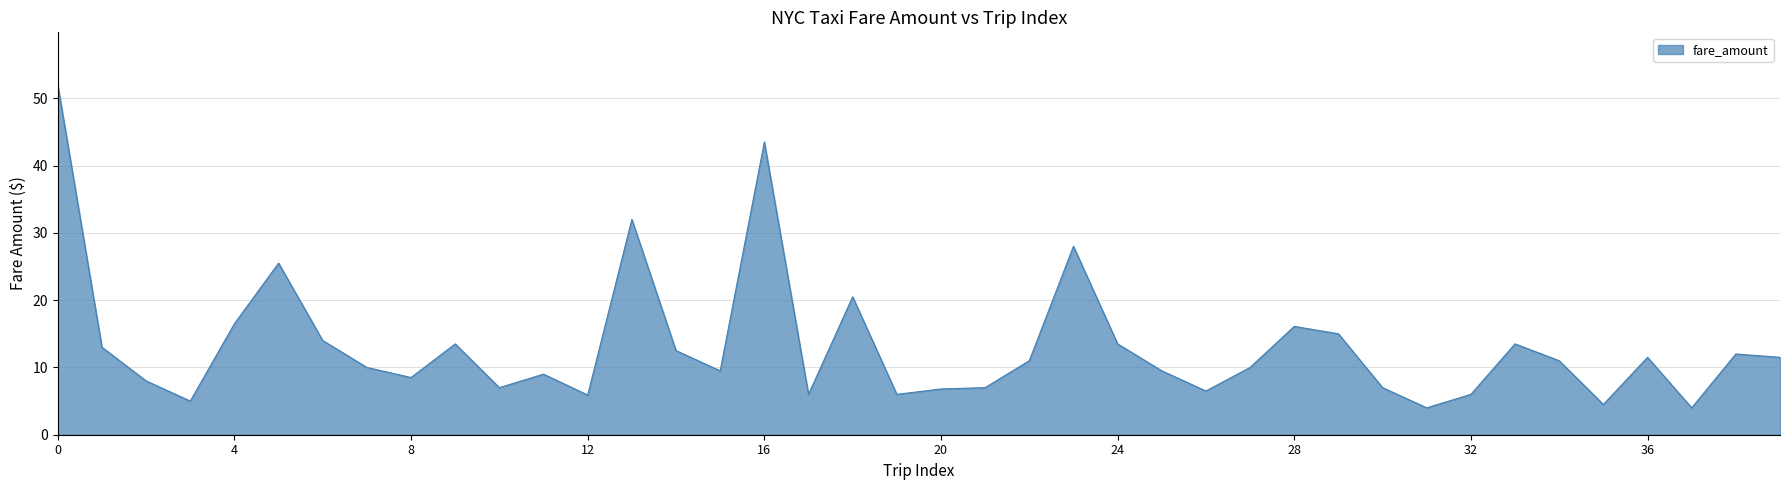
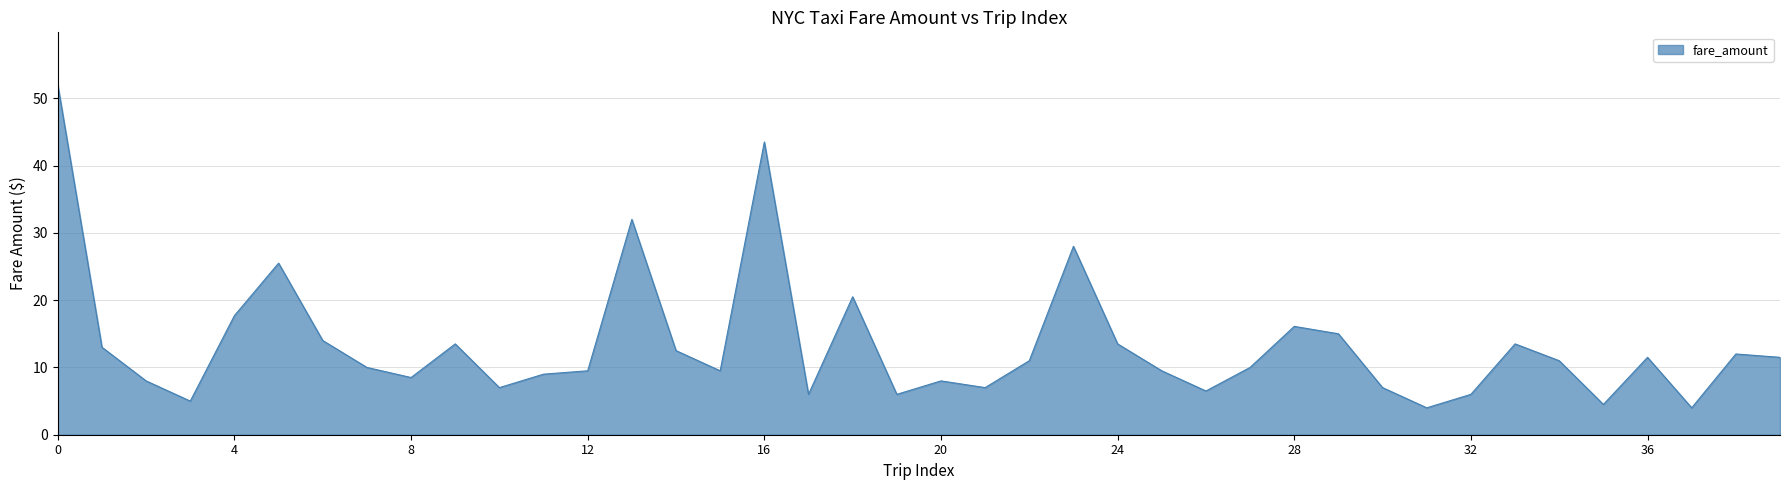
  {
    "0": 52,
-   "4": 17,
+   "4": 18,
    "8": 9,
-   "12": 6,
+   "12": 10,
    "16": 44,
-   "20": 7,
+   "20": 8,
    "24": 14,
    "28": 16,
    "32": 6,
    "36": 12
  }
